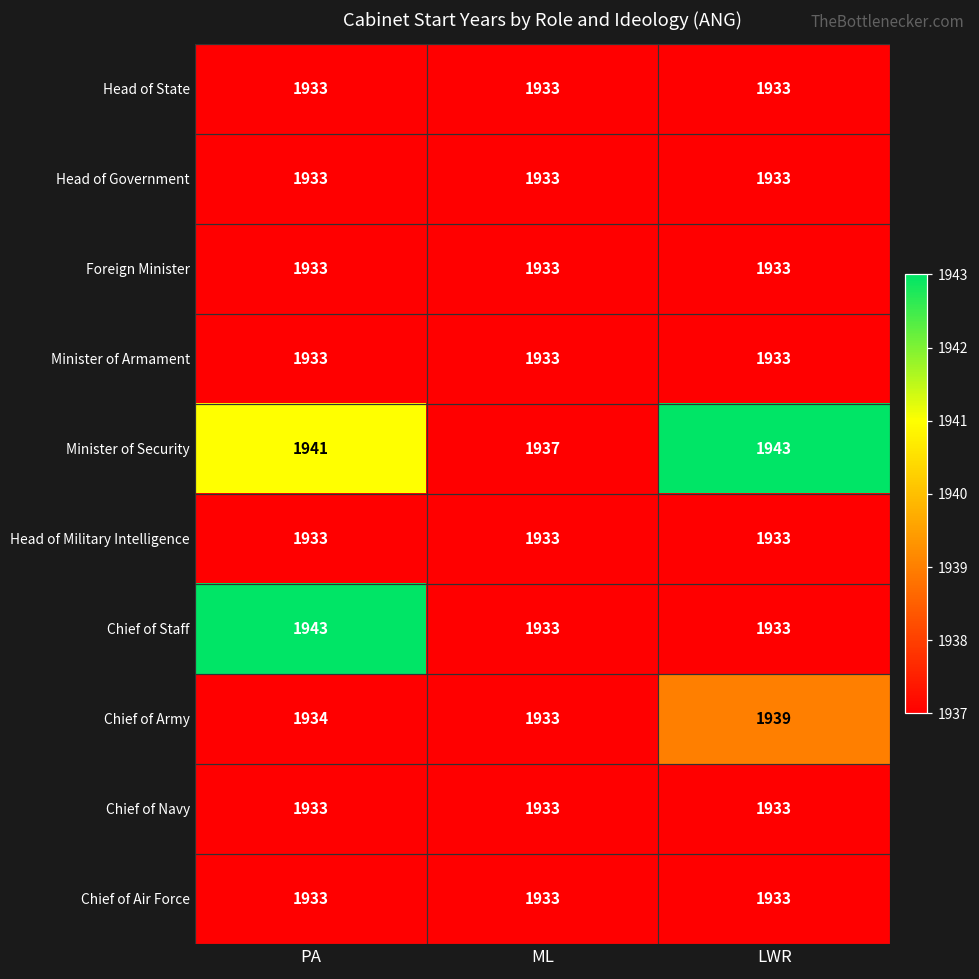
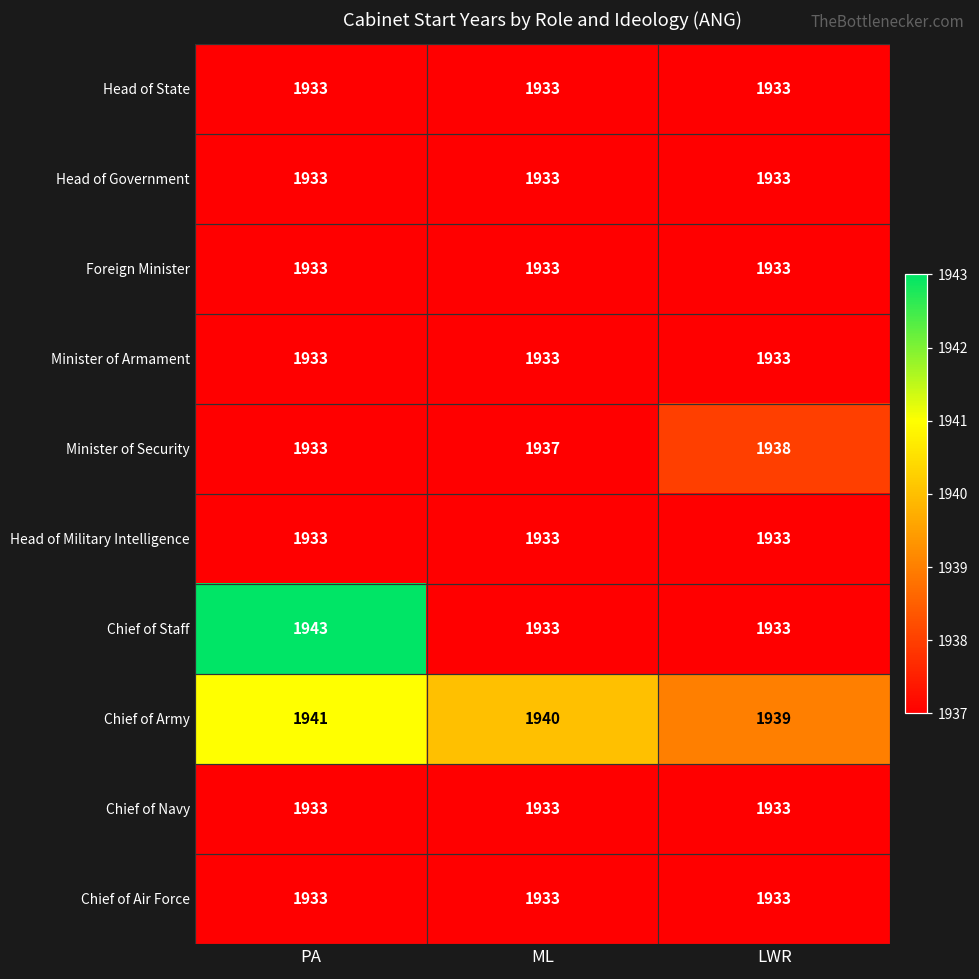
  {
    "Head of State": {
      "PA": 1933,
      "ML": 1933,
      "LWR": 1933
    },
    "Head of Government": {
      "PA": 1933,
      "ML": 1933,
      "LWR": 1933
    },
    "Foreign Minister": {
      "PA": 1933,
      "ML": 1933,
      "LWR": 1933
    },
    "Minister of Armament": {
      "PA": 1933,
      "ML": 1933,
      "LWR": 1933
    },
    "Minister of Security": {
-     "PA": 1941,
+     "PA": 1933,
      "ML": 1937,
-     "LWR": 1943
+     "LWR": 1938
    },
    "Head of Military Intelligence": {
      "PA": 1933,
      "ML": 1933,
      "LWR": 1933
    },
    "Chief of Staff": {
      "PA": 1943,
      "ML": 1933,
      "LWR": 1933
    },
    "Chief of Army": {
-     "PA": 1934,
-     "ML": 1933,
+     "PA": 1941,
+     "ML": 1940,
      "LWR": 1939
    },
    "Chief of Navy": {
      "PA": 1933,
      "ML": 1933,
      "LWR": 1933
    },
    "Chief of Air Force": {
      "PA": 1933,
      "ML": 1933,
      "LWR": 1933
    }
  }
